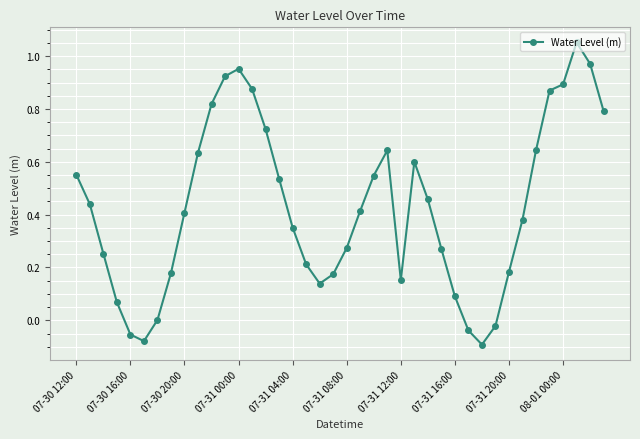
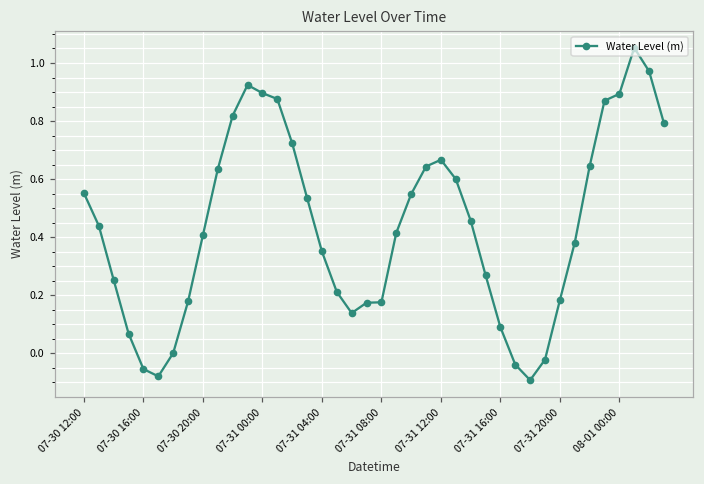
  {
    "07-30 12:00": 0.55,
    "07-30 16:00": -0.05,
    "07-30 20:00": 0.41,
-   "07-31 00:00": 0.95,
+   "07-31 00:00": 0.90,
    "07-31 04:00": 0.35,
-   "07-31 08:00": 0.27,
-   "07-31 12:00": 0.15,
+   "07-31 08:00": 0.18,
+   "07-31 12:00": 0.67,
    "07-31 16:00": 0.09,
    "07-31 20:00": 0.18,
    "08-01 00:00": 0.89
  }
